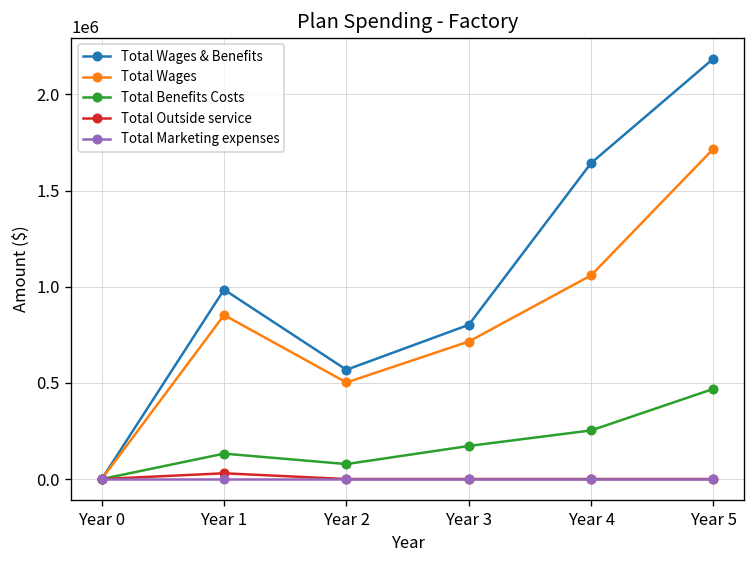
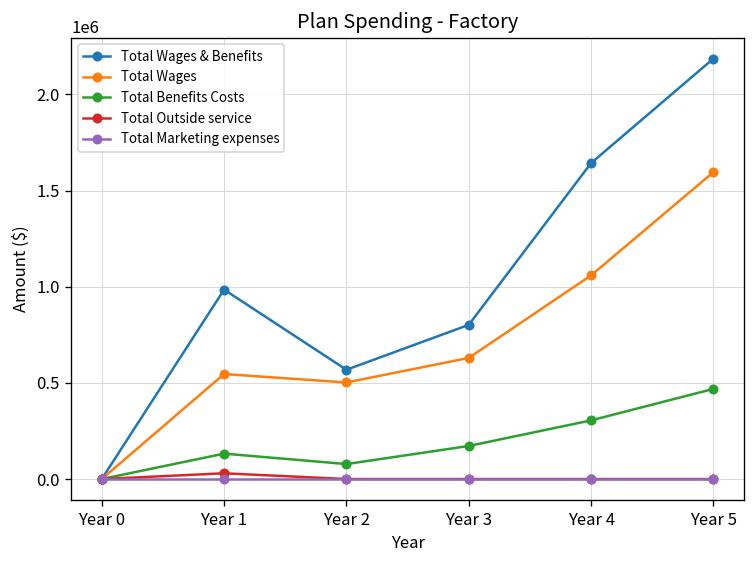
  {
    "Total Wages & Benefits": {
      "Year 1": 990000,
      "Year 2": 570000,
      "Year 3": 800000,
      "Year 4": 1640000,
      "Year 5": 2190000
    },
    "Total Wages": {
-     "Year 1": 850000,
+     "Year 1": 550000,
      "Year 2": 500000,
-     "Year 3": 720000,
+     "Year 3": 630000,
      "Year 4": 1060000,
-     "Year 5": 1720000
+     "Year 5": 1600000
    },
    "Total Benefits Costs": {
      "Year 1": 130000,
      "Year 2": 80000,
      "Year 3": 170000,
-     "Year 4": 250000,
+     "Year 4": 310000,
      "Year 5": 470000
    },
    "Total Outside service": {
      "Year 1": 30000
    },
    "Total Marketing expenses": {
      "Year 1": 0
    }
  }
